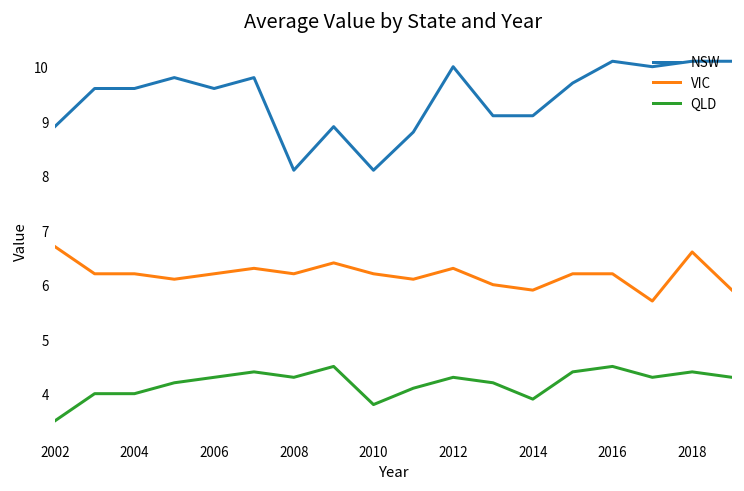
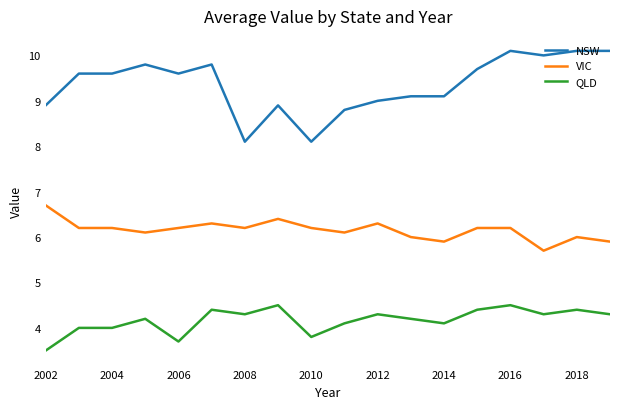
  {
    "NSW": {
      "2002": 8.9,
      "2004": 9.6,
      "2006": 9.6,
      "2008": 8.1,
      "2010": 8.1,
-     "2012": 10,
+     "2012": 9,
      "2014": 9.1,
      "2016": 10.1,
      "2018": 10.1
    },
    "VIC": {
      "2002": 6.7,
      "2004": 6.2,
      "2006": 6.2,
      "2008": 6.2,
      "2010": 6.2,
      "2012": 6.3,
      "2014": 5.9,
      "2016": 6.2,
-     "2018": 6.6
+     "2018": 6.0
    },
    "QLD": {
      "2002": 3.5,
      "2004": 4.0,
-     "2006": 4.3,
+     "2006": 3.7,
      "2008": 4.3,
      "2010": 3.8,
      "2012": 4.3,
-     "2014": 3.9,
+     "2014": 4.1,
      "2016": 4.5,
      "2018": 4.4
    }
  }
